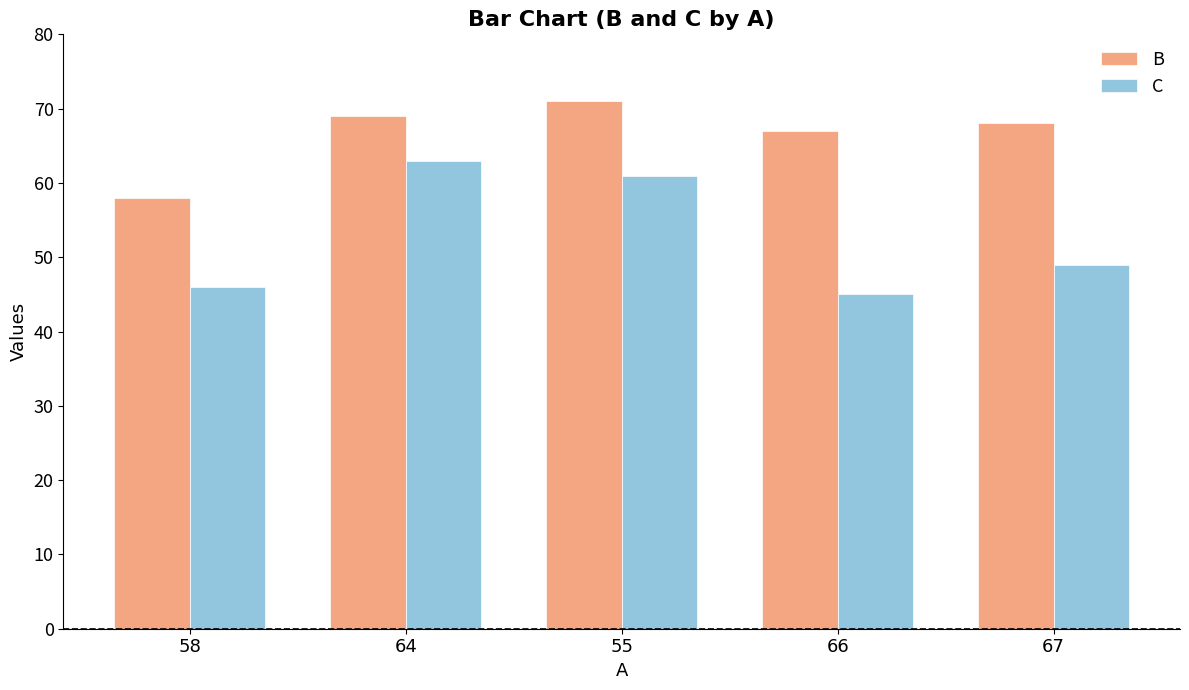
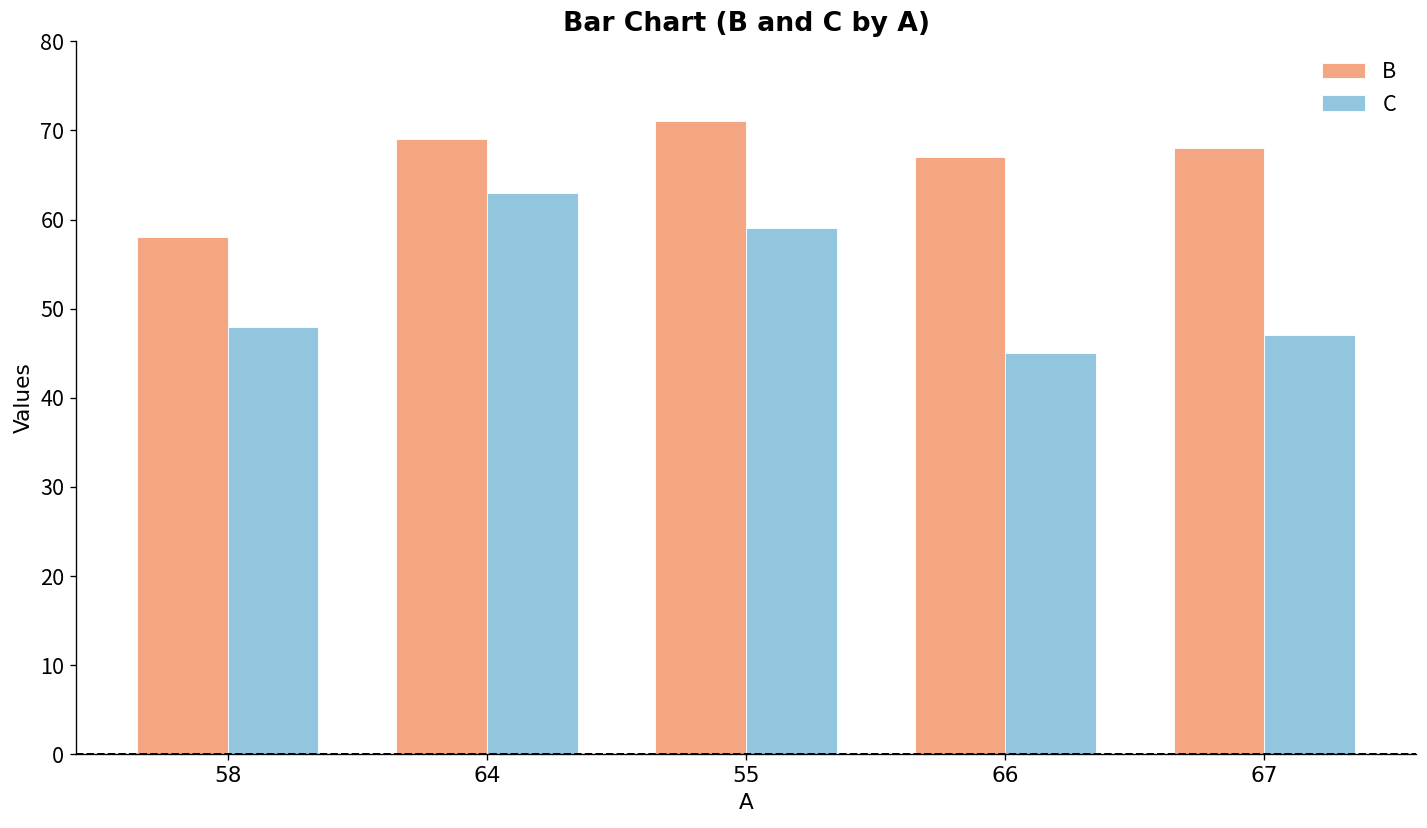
  {
    "B": {
      "58": 58,
      "64": 69,
      "55": 71,
      "66": 67,
      "67": 68
    },
    "C": {
-     "58": 46,
+     "58": 48,
      "64": 63,
-     "55": 61,
+     "55": 59,
      "66": 45,
-     "67": 49
+     "67": 47
    }
  }
